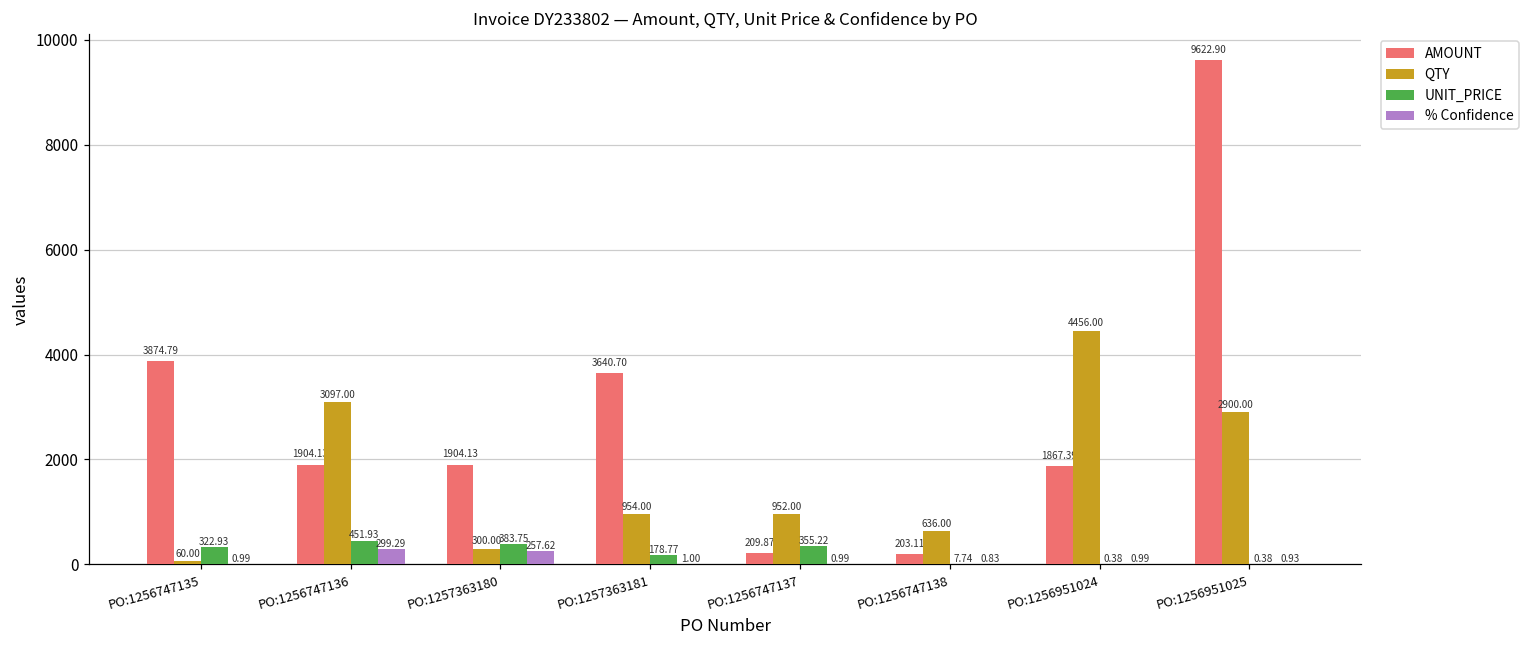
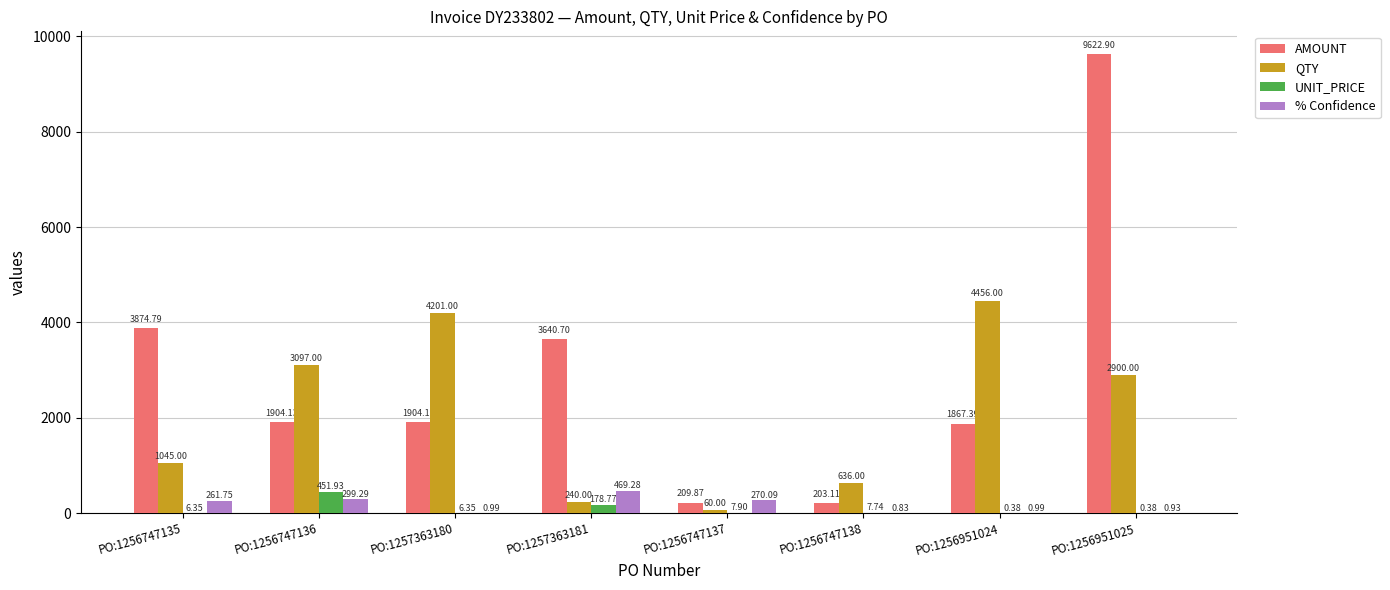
  {
    "AMOUNT": {
      "PO:1256747135": 3874.79,
      "PO:1256747136": 1904.13,
      "PO:1257363180": 1904.13,
      "PO:1257363181": 3640.70,
      "PO:1256747137": 209.87,
      "PO:1256747138": 203.11,
      "PO:1256951024": 1867.39,
      "PO:1256951025": 9622.90
    },
    "QTY": {
-     "PO:1256747135": 60.00,
+     "PO:1256747135": 1045.00,
      "PO:1256747136": 3097.00,
-     "PO:1257363180": 300.00,
-     "PO:1257363181": 954.00,
-     "PO:1256747137": 952.00,
+     "PO:1257363180": 4201.00,
+     "PO:1257363181": 240.00,
+     "PO:1256747137": 60.00,
      "PO:1256747138": 636.00,
      "PO:1256951024": 4456.00,
      "PO:1256951025": 2900.00
    },
    "UNIT_PRICE": {
-     "PO:1256747135": 322.93,
+     "PO:1256747135": 6.35,
      "PO:1256747136": 451.93,
-     "PO:1257363180": 383.75,
+     "PO:1257363180": 6.35,
      "PO:1257363181": 178.77,
-     "PO:1256747137": 355.22,
+     "PO:1256747137": 7.90,
      "PO:1256747138": 7.74,
      "PO:1256951024": 0.38,
      "PO:1256951025": 0.38
    },
    "% Confidence": {
-     "PO:1256747135": 0.99,
+     "PO:1256747135": 261.75,
      "PO:1256747136": 299.29,
-     "PO:1257363180": 257.62,
-     "PO:1257363181": 1.00,
-     "PO:1256747137": 0.99,
+     "PO:1257363180": 0.99,
+     "PO:1257363181": 469.28,
+     "PO:1256747137": 270.09,
      "PO:1256747138": 0.83,
      "PO:1256951024": 0.99,
      "PO:1256951025": 0.93
    }
  }
